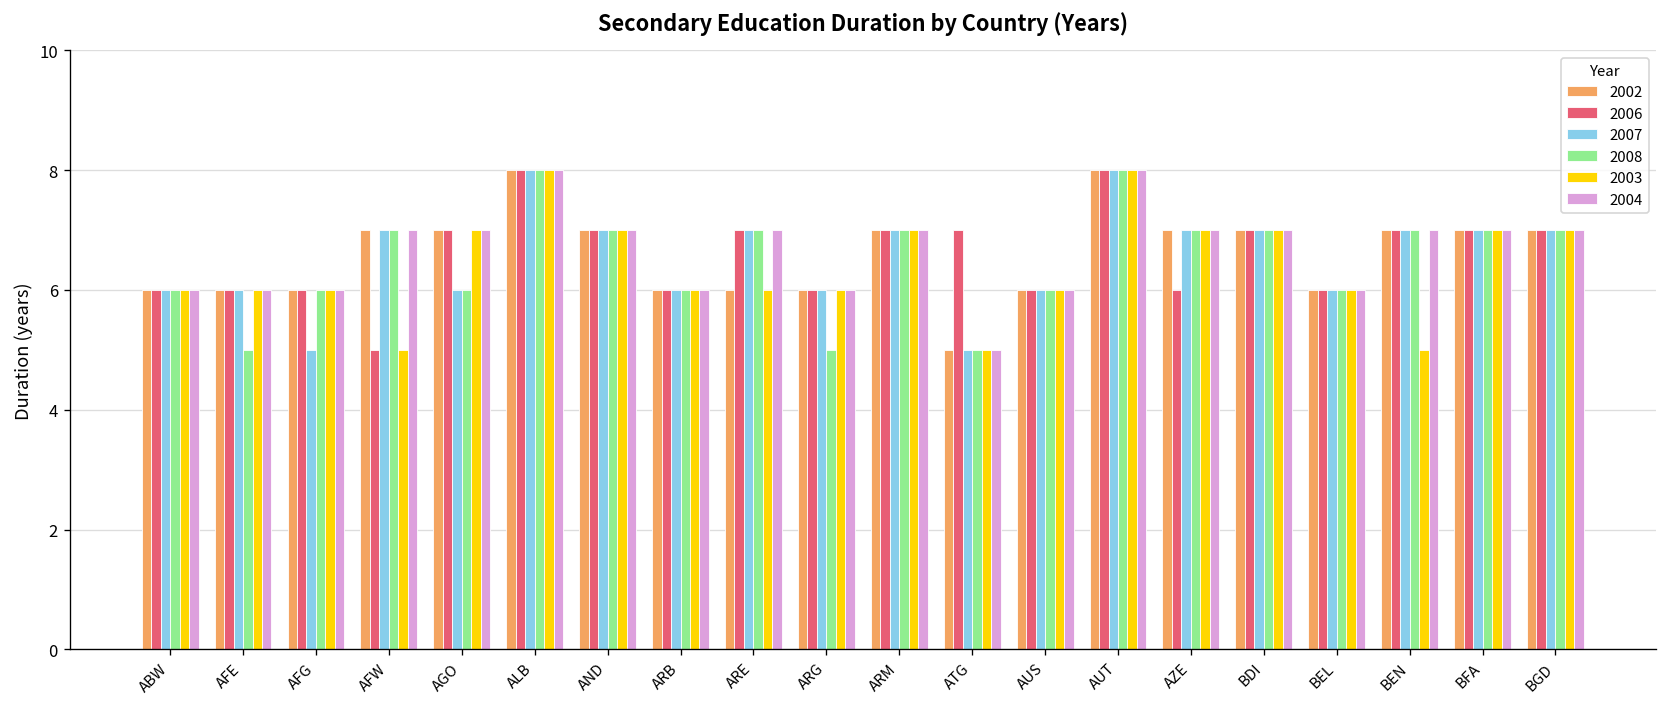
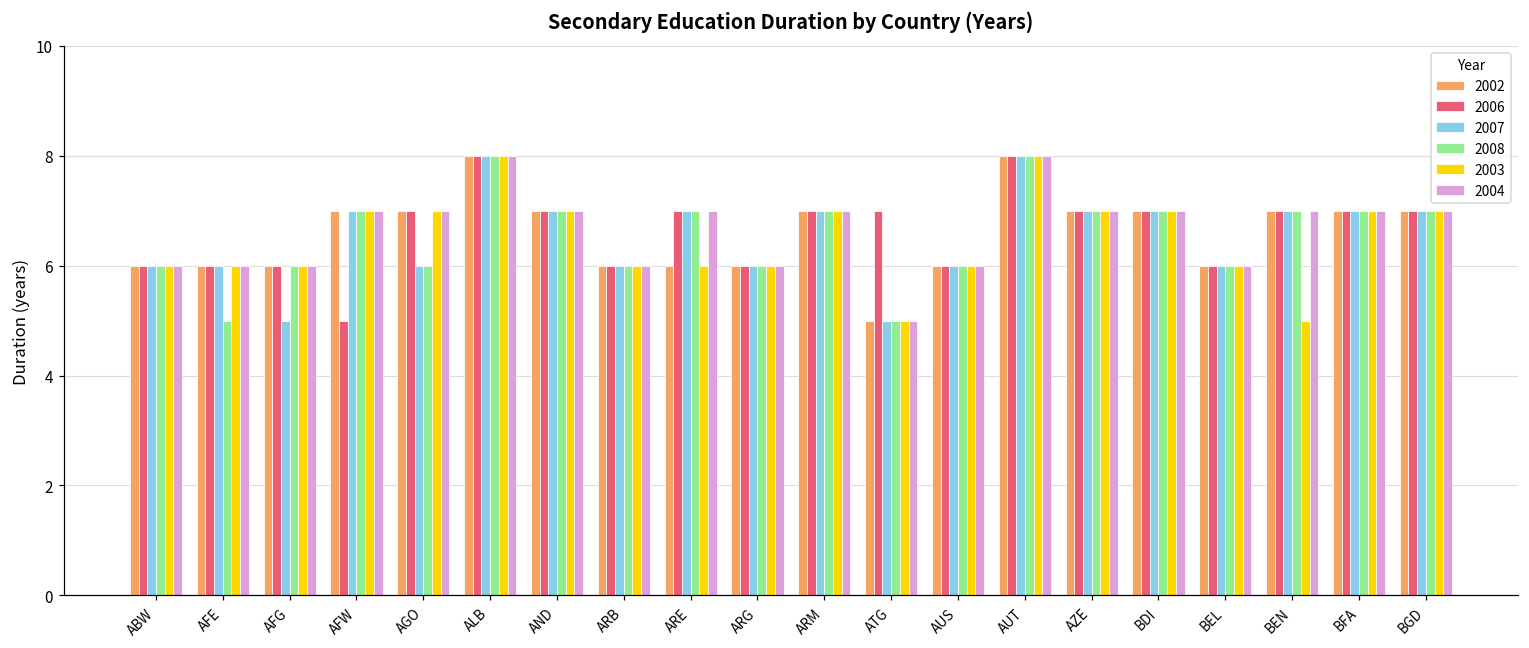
  {
    "2002": {
      "ABW": 6,
      "AFE": 6,
      "AFG": 6,
      "AFW": 7,
      "AGO": 7,
      "ALB": 8,
      "AND": 7,
      "ARB": 6,
      "ARE": 6,
      "ARG": 6,
      "ARM": 7,
      "ATG": 5,
      "AUS": 6,
      "AUT": 8,
      "AZE": 7,
      "BDI": 7,
      "BEL": 6,
      "BEN": 7,
      "BFA": 7,
      "BGD": 7
    },
    "2006": {
      "ABW": 6,
      "AFE": 6,
      "AFG": 6,
      "AFW": 5,
      "AGO": 7,
      "ALB": 8,
      "AND": 7,
      "ARB": 6,
      "ARE": 7,
      "ARG": 6,
      "ARM": 7,
      "ATG": 7,
      "AUS": 6,
      "AUT": 8,
-     "AZE": 6,
+     "AZE": 7,
      "BDI": 7,
      "BEL": 6,
      "BEN": 7,
      "BFA": 7,
      "BGD": 7
    },
    "2007": {
      "ABW": 6,
      "AFE": 6,
      "AFG": 5,
      "AFW": 7,
      "AGO": 6,
      "ALB": 8,
      "AND": 7,
      "ARB": 6,
      "ARE": 7,
      "ARG": 6,
      "ARM": 7,
      "ATG": 5,
      "AUS": 6,
      "AUT": 8,
      "AZE": 7,
      "BDI": 7,
      "BEL": 6,
      "BEN": 7,
      "BFA": 7,
      "BGD": 7
    },
    "2008": {
      "ABW": 6,
      "AFE": 5,
      "AFG": 6,
      "AFW": 7,
      "AGO": 6,
      "ALB": 8,
      "AND": 7,
      "ARB": 6,
      "ARE": 7,
-     "ARG": 5,
+     "ARG": 6,
      "ARM": 7,
      "ATG": 5,
      "AUS": 6,
      "AUT": 8,
      "AZE": 7,
      "BDI": 7,
      "BEL": 6,
      "BEN": 7,
      "BFA": 7,
      "BGD": 7
    },
    "2003": {
      "ABW": 6,
      "AFE": 6,
      "AFG": 6,
-     "AFW": 5,
+     "AFW": 7,
      "AGO": 7,
      "ALB": 8,
      "AND": 7,
      "ARB": 6,
      "ARE": 6,
      "ARG": 6,
      "ARM": 7,
      "ATG": 5,
      "AUS": 6,
      "AUT": 8,
      "AZE": 7,
      "BDI": 7,
      "BEL": 6,
      "BEN": 5,
      "BFA": 7,
      "BGD": 7
    },
    "2004": {
      "ABW": 6,
      "AFE": 6,
      "AFG": 6,
      "AFW": 7,
      "AGO": 7,
      "ALB": 8,
      "AND": 7,
      "ARB": 6,
      "ARE": 7,
      "ARG": 6,
      "ARM": 7,
      "ATG": 5,
      "AUS": 6,
      "AUT": 8,
      "AZE": 7,
      "BDI": 7,
      "BEL": 6,
      "BEN": 7,
      "BFA": 7,
      "BGD": 7
    }
  }
